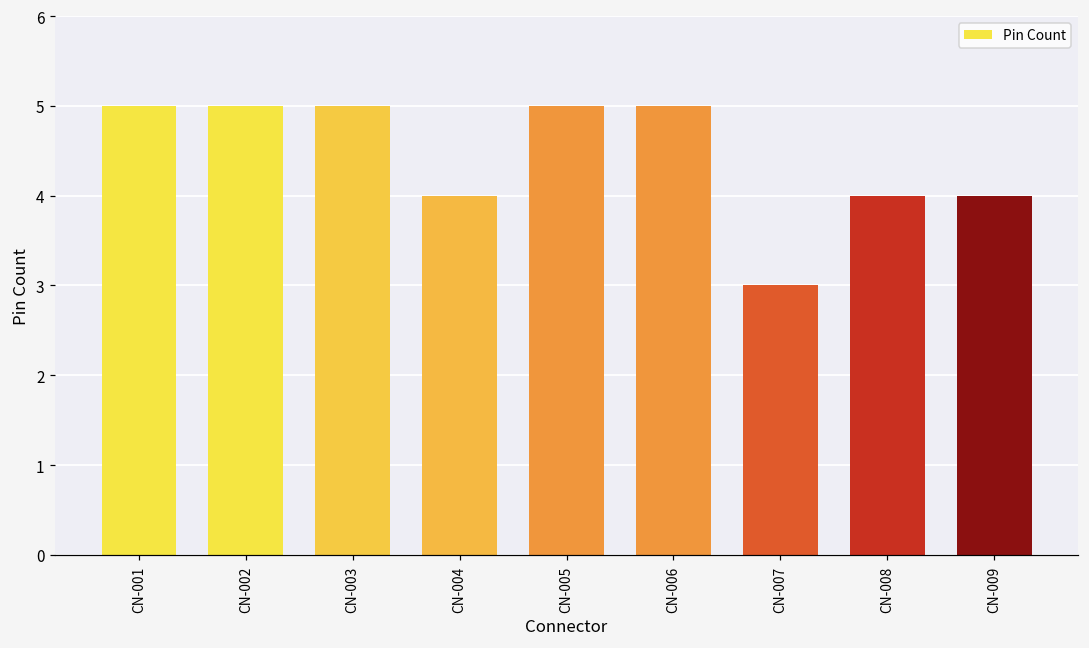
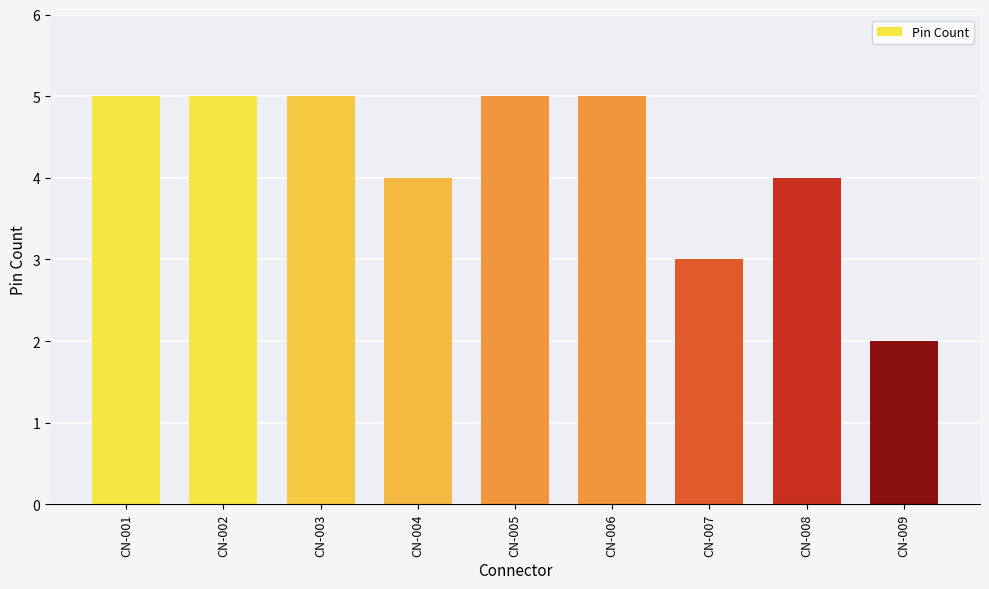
  {
    "CN-001": 5,
    "CN-002": 5,
    "CN-003": 5,
    "CN-004": 4,
    "CN-005": 5,
    "CN-006": 5,
    "CN-007": 3,
    "CN-008": 4,
-   "CN-009": 4
+   "CN-009": 2
  }
